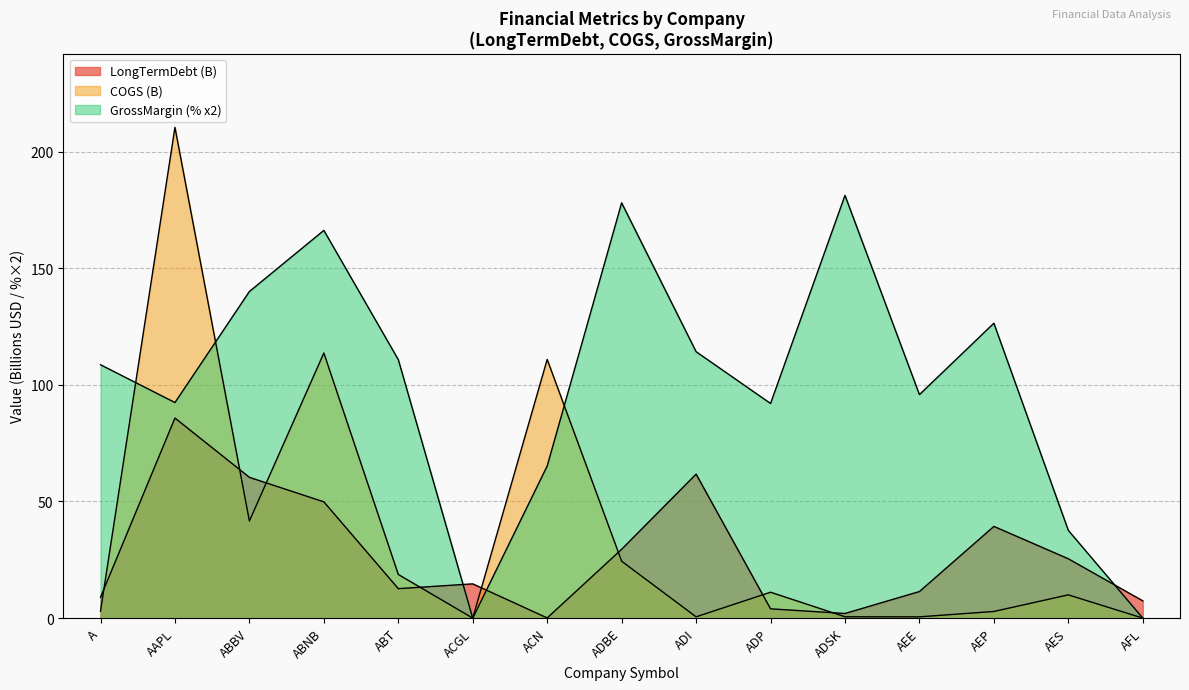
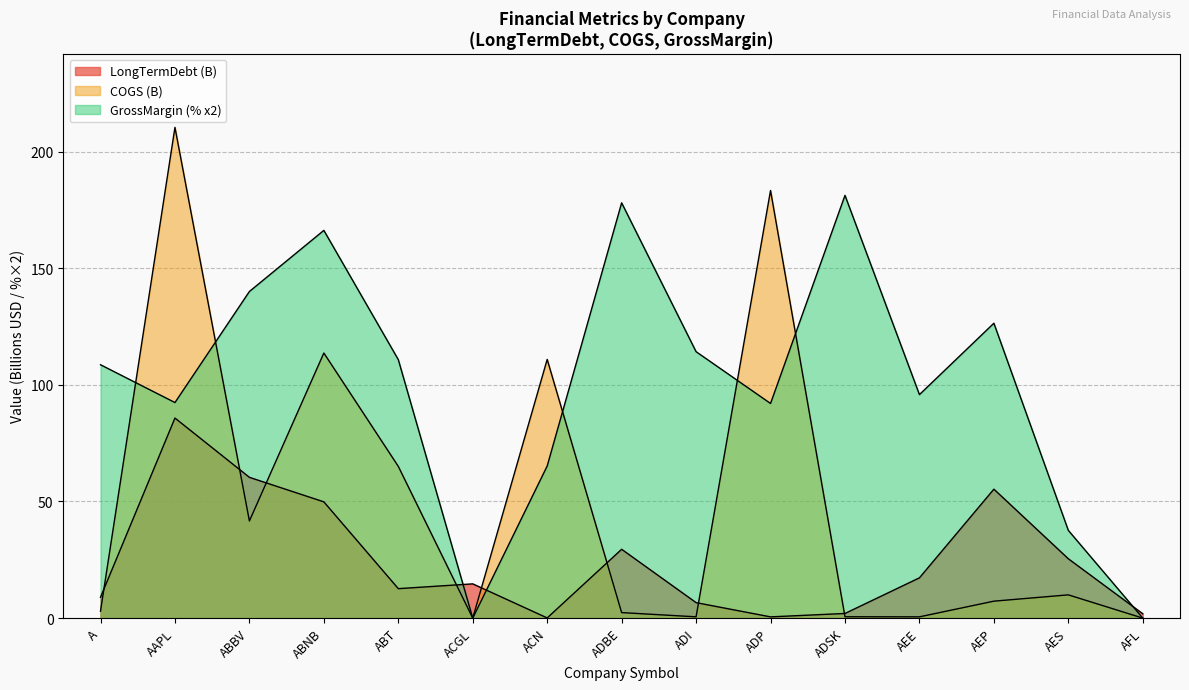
  {
    "LongTermDebt (B)": {
      "A": 9,
      "AAPL": 86,
      "ABBV": 60,
      "ABNB": 50,
      "ABT": 13,
      "ACGL": 15,
      "ACN": 0,
      "ADBE": 30,
-     "ADI": 62,
-     "ADP": 4,
+     "ADI": 7,
+     "ADP": 1,
      "ADSK": 2,
-     "AEE": 11,
-     "AEP": 39,
+     "AEE": 17,
+     "AEP": 55,
      "AES": 25,
-     "AFL": 7
+     "AFL": 2
    },
    "COGS (B)": {
      "A": 3,
      "AAPL": 210,
      "ABBV": 42,
      "ABNB": 114,
-     "ABT": 19,
+     "ABT": 65,
      "ACN": 111,
-     "ADBE": 24,
+     "ADBE": 2,
      "ADI": 1,
-     "ADP": 11,
+     "ADP": 183,
      "ADSK": 1,
      "AEE": 1,
-     "AEP": 3,
+     "AEP": 7,
      "AES": 10
    },
    "GrossMargin (% x2)": {
      "A": 109,
      "AAPL": 92,
      "ABBV": 140,
      "ABNB": 166,
      "ABT": 111,
      "ACN": 65,
      "ADBE": 178,
      "ADI": 114,
      "ADP": 92,
      "ADSK": 181,
      "AEE": 96,
      "AEP": 126,
      "AES": 38
    }
  }
